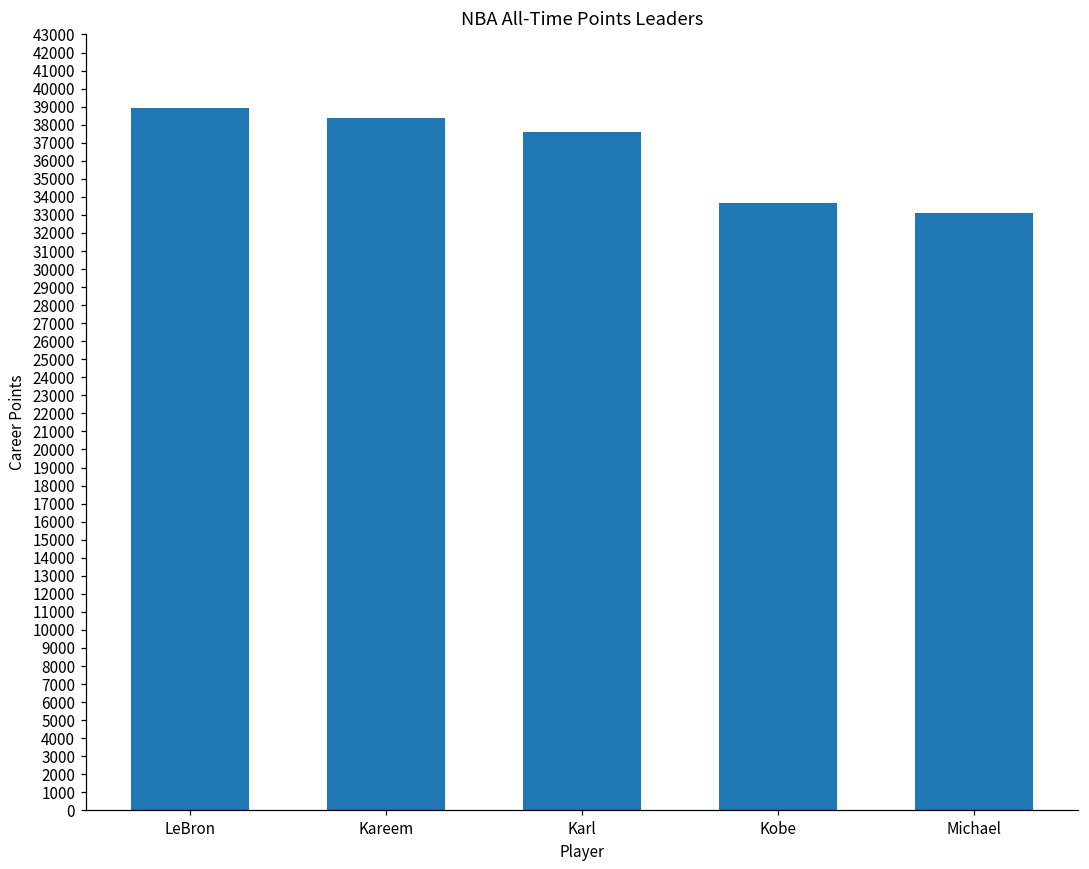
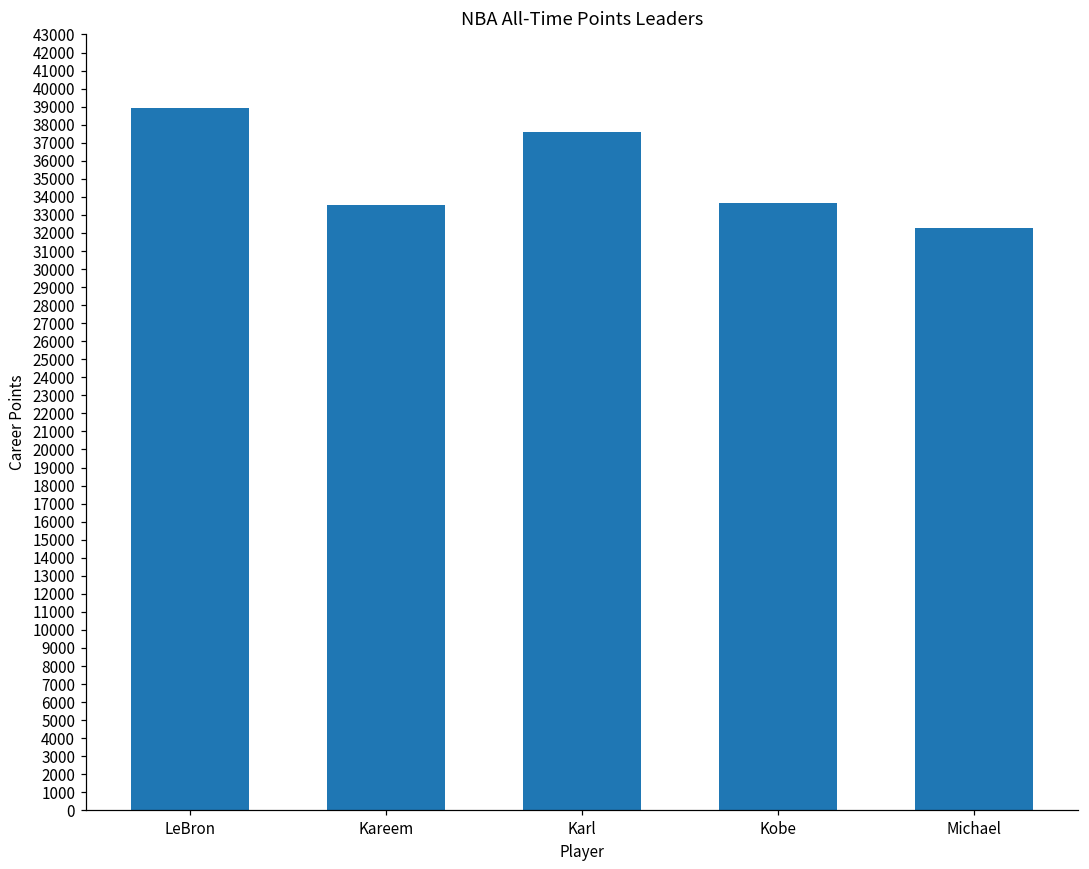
  {
    "LeBron": 38900,
-   "Kareem": 38400,
+   "Kareem": 33500,
    "Karl": 37600,
    "Kobe": 33600,
-   "Michael": 33100
+   "Michael": 32300
  }
